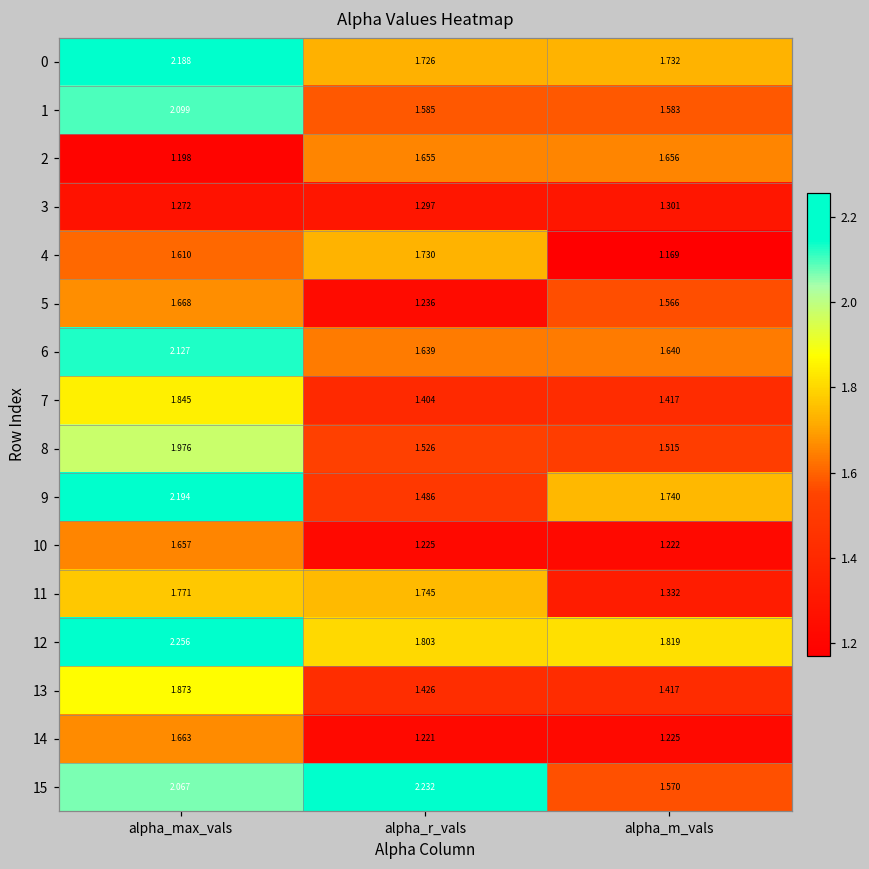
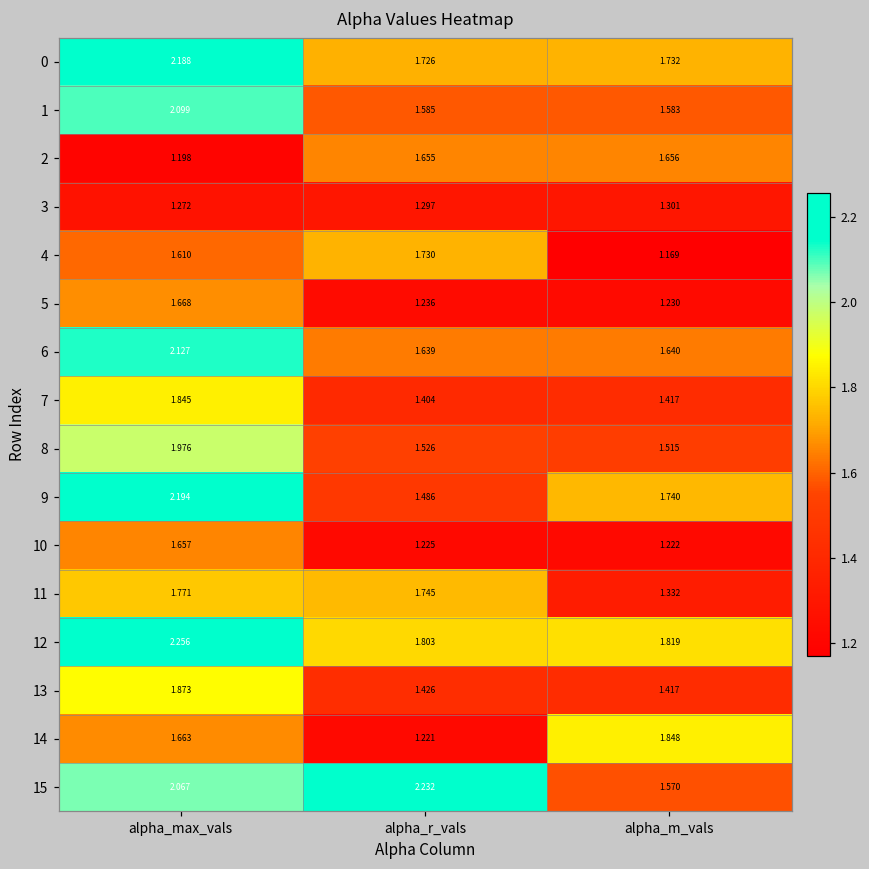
  {
    "0": {
      "alpha_max_vals": 2.188,
      "alpha_r_vals": 1.726,
      "alpha_m_vals": 1.732
    },
    "1": {
      "alpha_max_vals": 2.099,
      "alpha_r_vals": 1.585,
      "alpha_m_vals": 1.583
    },
    "2": {
      "alpha_max_vals": 1.198,
      "alpha_r_vals": 1.655,
      "alpha_m_vals": 1.656
    },
    "3": {
      "alpha_max_vals": 1.272,
      "alpha_r_vals": 1.297,
      "alpha_m_vals": 1.301
    },
    "4": {
      "alpha_max_vals": 1.610,
      "alpha_r_vals": 1.730,
      "alpha_m_vals": 1.169
    },
    "5": {
      "alpha_max_vals": 1.668,
      "alpha_r_vals": 1.236,
-     "alpha_m_vals": 1.566
+     "alpha_m_vals": 1.230
    },
    "6": {
      "alpha_max_vals": 2.127,
      "alpha_r_vals": 1.639,
      "alpha_m_vals": 1.640
    },
    "7": {
      "alpha_max_vals": 1.845,
      "alpha_r_vals": 1.404,
      "alpha_m_vals": 1.417
    },
    "8": {
      "alpha_max_vals": 1.976,
      "alpha_r_vals": 1.526,
      "alpha_m_vals": 1.515
    },
    "9": {
      "alpha_max_vals": 2.194,
      "alpha_r_vals": 1.486,
      "alpha_m_vals": 1.740
    },
    "10": {
      "alpha_max_vals": 1.657,
      "alpha_r_vals": 1.225,
      "alpha_m_vals": 1.222
    },
    "11": {
      "alpha_max_vals": 1.771,
      "alpha_r_vals": 1.745,
      "alpha_m_vals": 1.332
    },
    "12": {
      "alpha_max_vals": 2.256,
      "alpha_r_vals": 1.803,
      "alpha_m_vals": 1.819
    },
    "13": {
      "alpha_max_vals": 1.873,
      "alpha_r_vals": 1.426,
      "alpha_m_vals": 1.417
    },
    "14": {
      "alpha_max_vals": 1.663,
      "alpha_r_vals": 1.221,
-     "alpha_m_vals": 1.225
+     "alpha_m_vals": 1.848
    },
    "15": {
      "alpha_max_vals": 2.067,
      "alpha_r_vals": 2.232,
      "alpha_m_vals": 1.570
    }
  }
